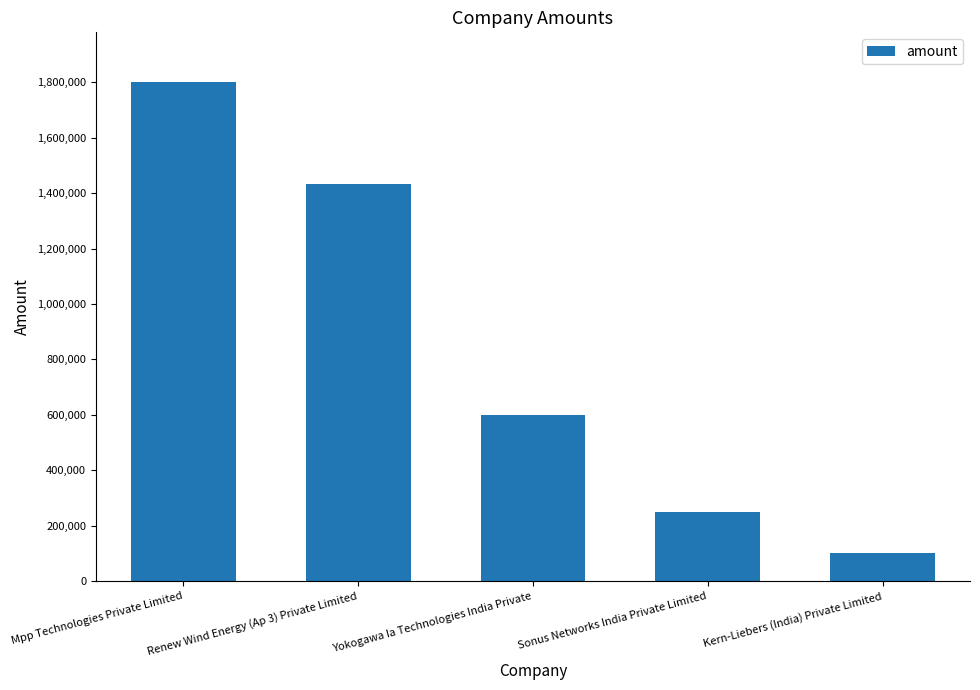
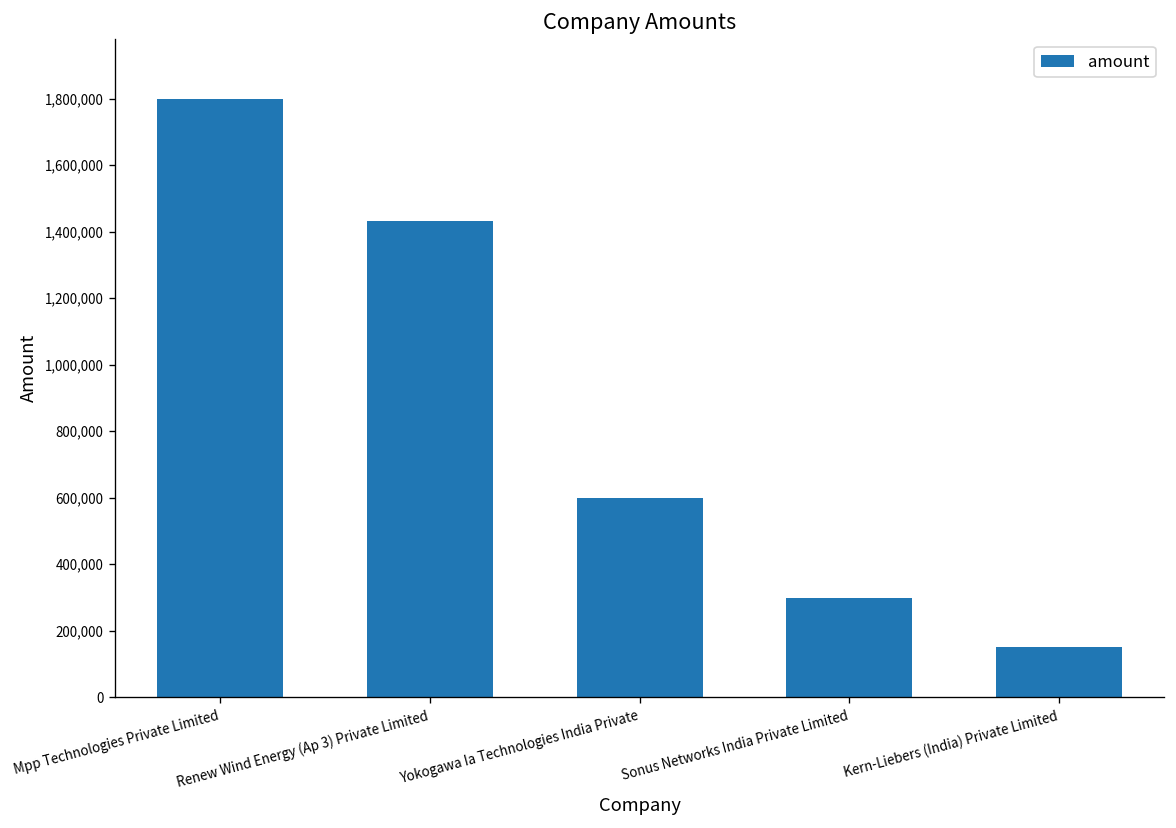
  {
    "Mpp Technologies Private Limited": "1,800,000",
    "Renew Wind Energy (Ap 3) Private Limited": "1,430,000",
    "Yokogawa Ia Technologies India Private": "600,000",
-   "Sonus Networks India Private Limited": "250,000",
-   "Kern-Liebers (India) Private Limited": "100,000"
+   "Sonus Networks India Private Limited": "300,000",
+   "Kern-Liebers (India) Private Limited": "150,000"
  }
